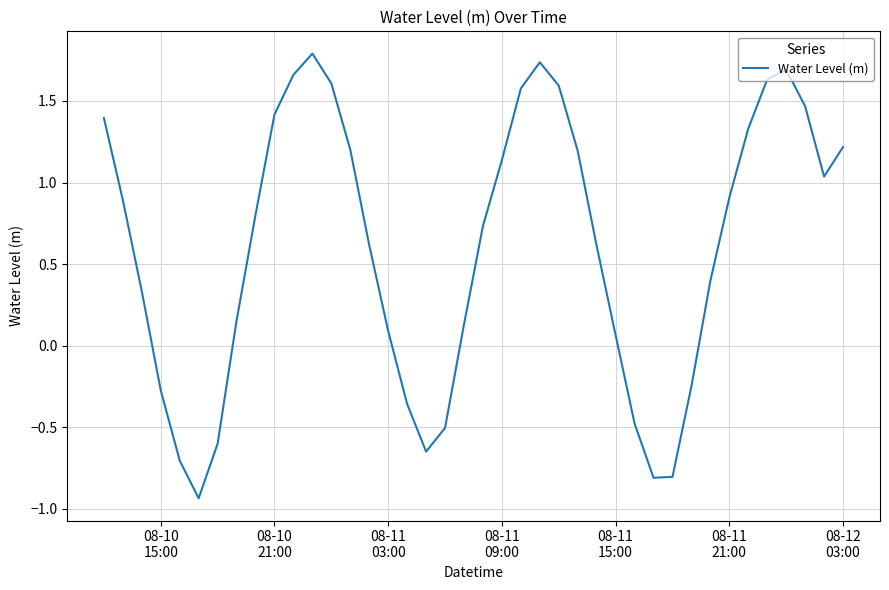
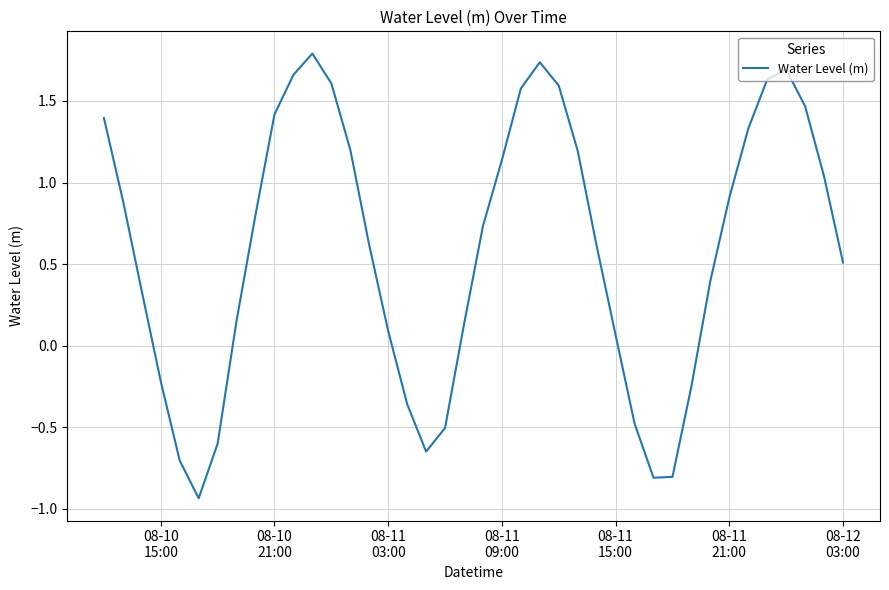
  {
-   "08-10 15:00": -0.28,
+   "08-10 15:00": -0.22,
    "08-10 21:00": 1.42,
    "08-11 03:00": 0.09,
    "08-11 09:00": 1.14,
    "08-11 15:00": 0.06,
    "08-11 21:00": 0.91,
-   "08-12 03:00": 1.22
+   "08-12 03:00": 0.51
  }
